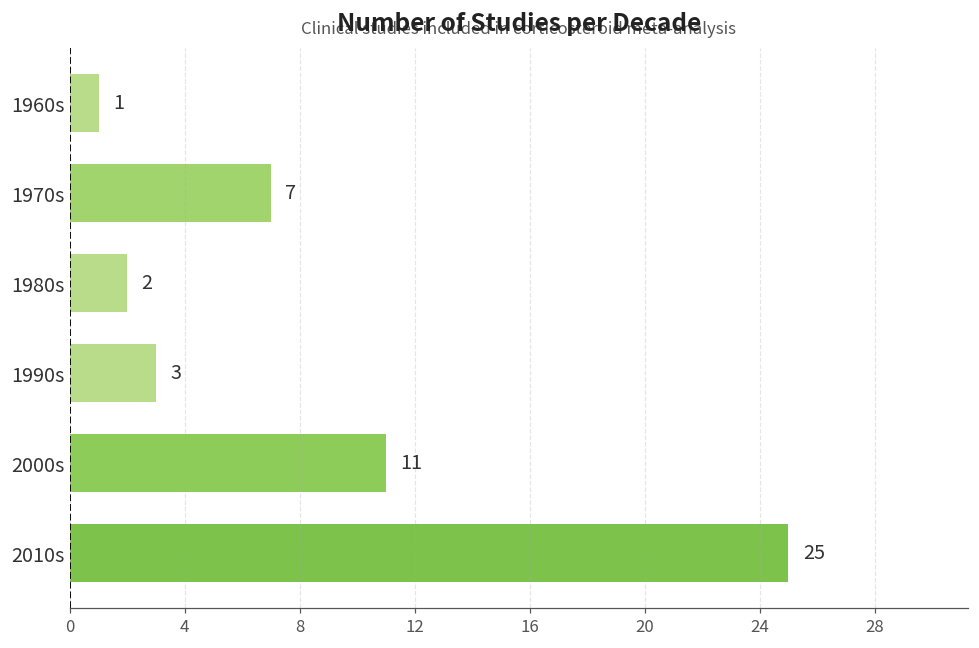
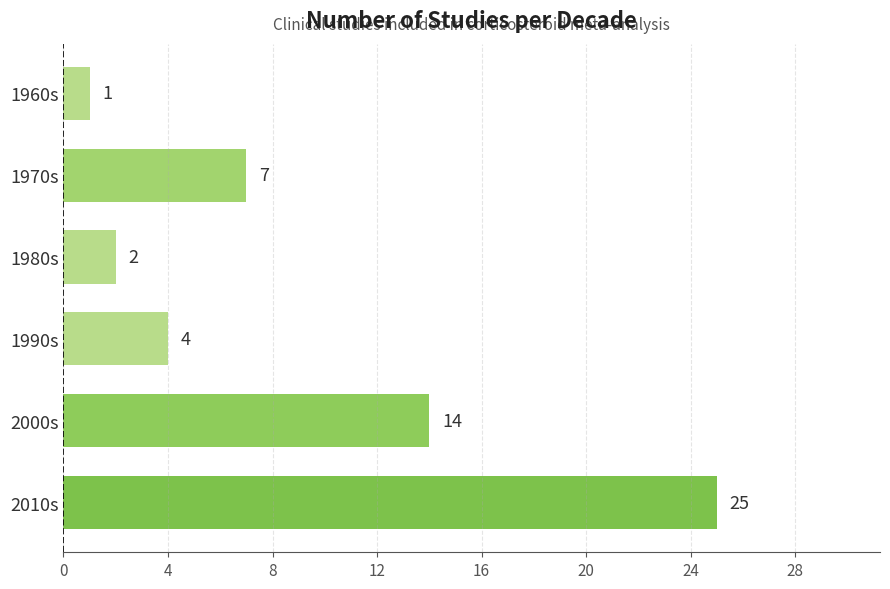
  {
    "1960s": 1,
    "1970s": 7,
    "1980s": 2,
-   "1990s": 3,
-   "2000s": 11,
+   "1990s": 4,
+   "2000s": 14,
    "2010s": 25
  }
